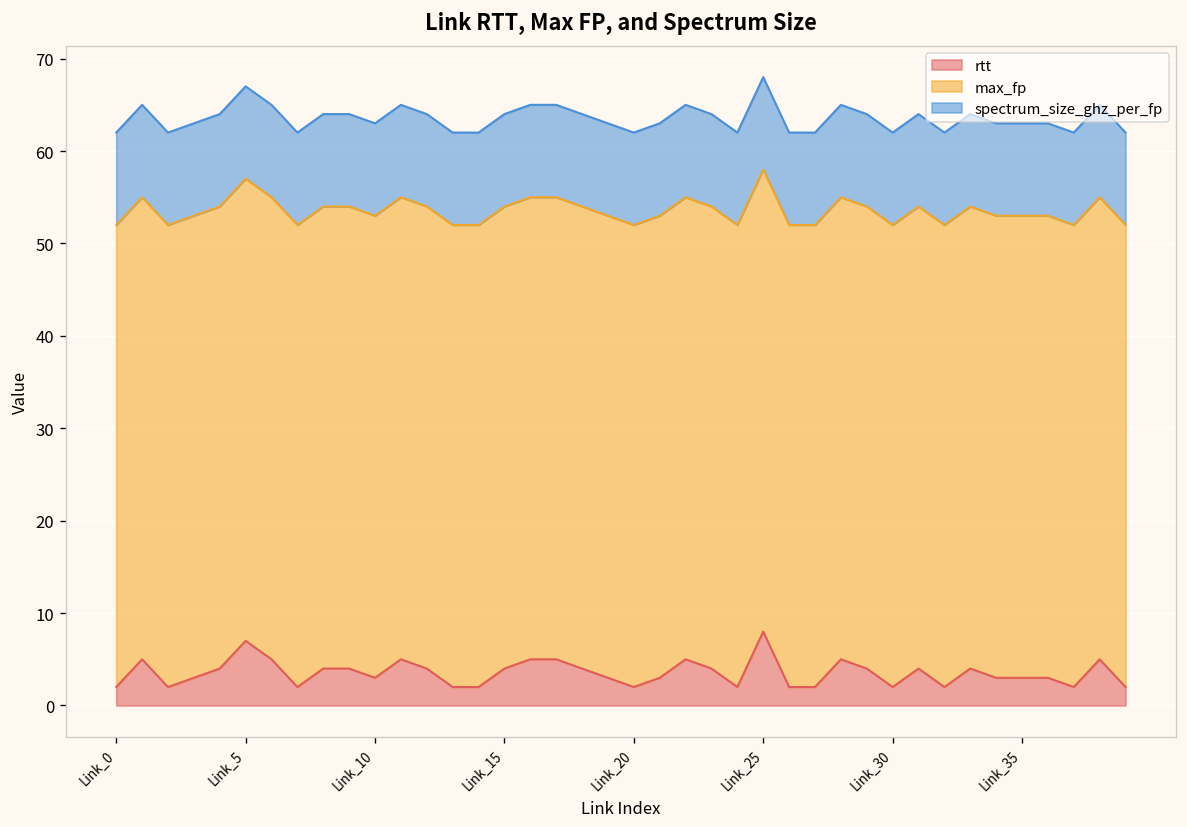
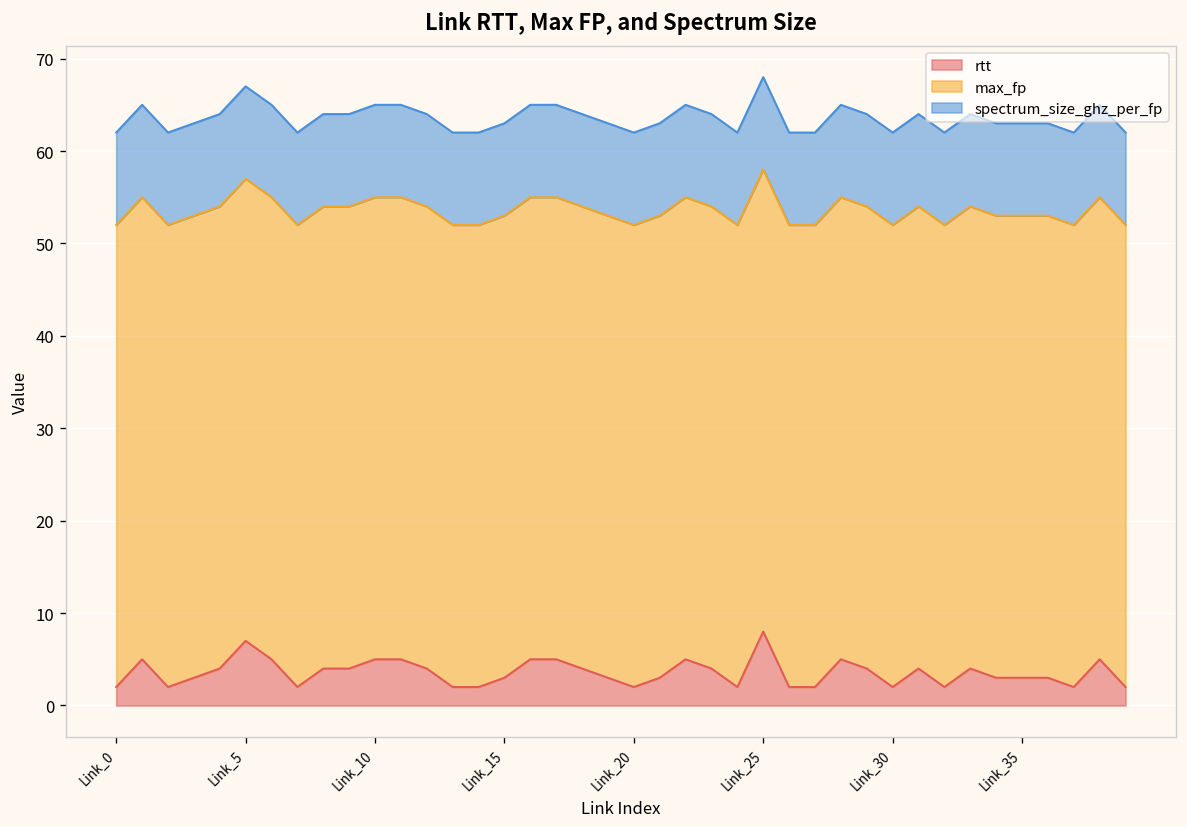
  {
    "rtt": {
      "Link_0": 2,
      "Link_5": 7,
-     "Link_10": 3,
-     "Link_15": 4,
+     "Link_10": 5,
+     "Link_15": 3,
      "Link_20": 2,
      "Link_25": 8,
      "Link_30": 2,
      "Link_35": 3
    },
    "max_fp": {
      "Link_0": 50,
      "Link_5": 50,
      "Link_10": 50,
      "Link_15": 50,
      "Link_20": 50,
      "Link_25": 50,
      "Link_30": 50,
      "Link_35": 50
    },
    "spectrum_size_ghz_per_fp": {
      "Link_0": 10,
      "Link_5": 10,
      "Link_10": 10,
      "Link_15": 10,
      "Link_20": 10,
      "Link_25": 10,
      "Link_30": 10
    }
  }
